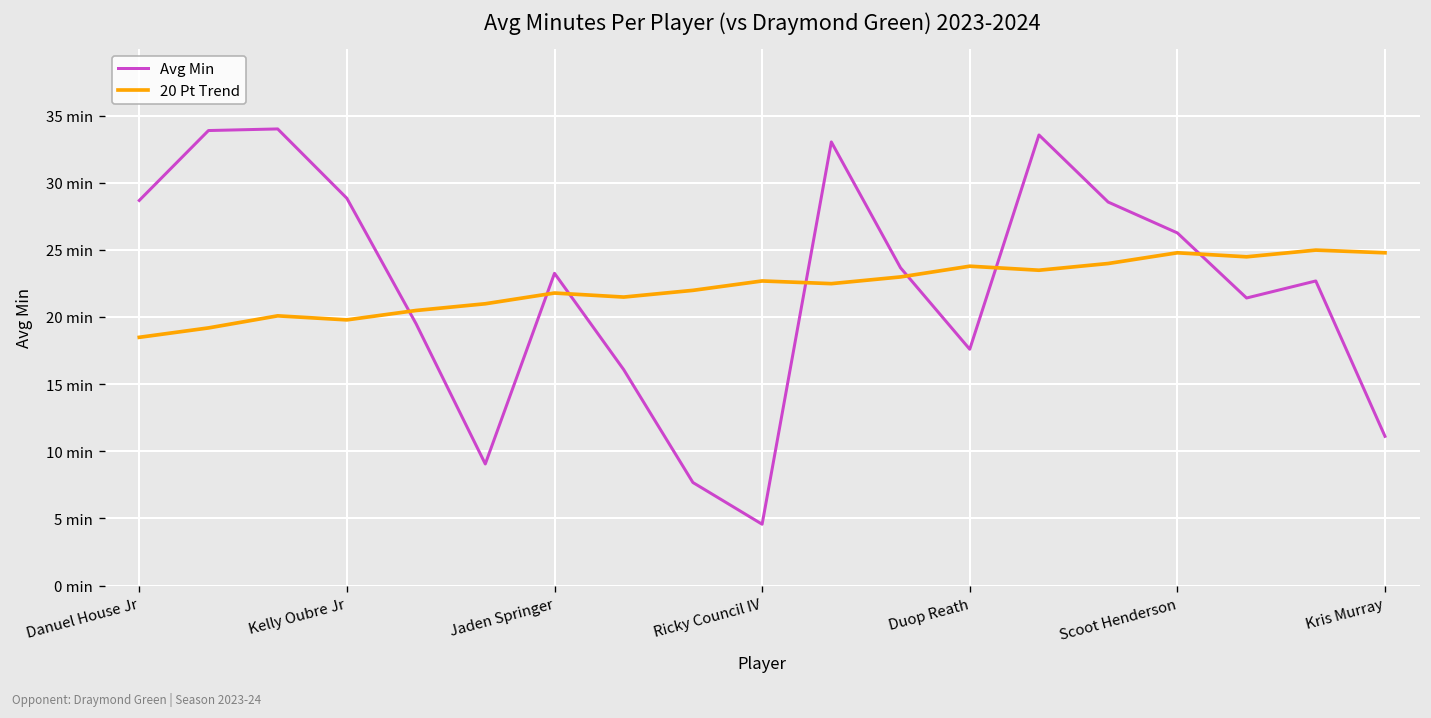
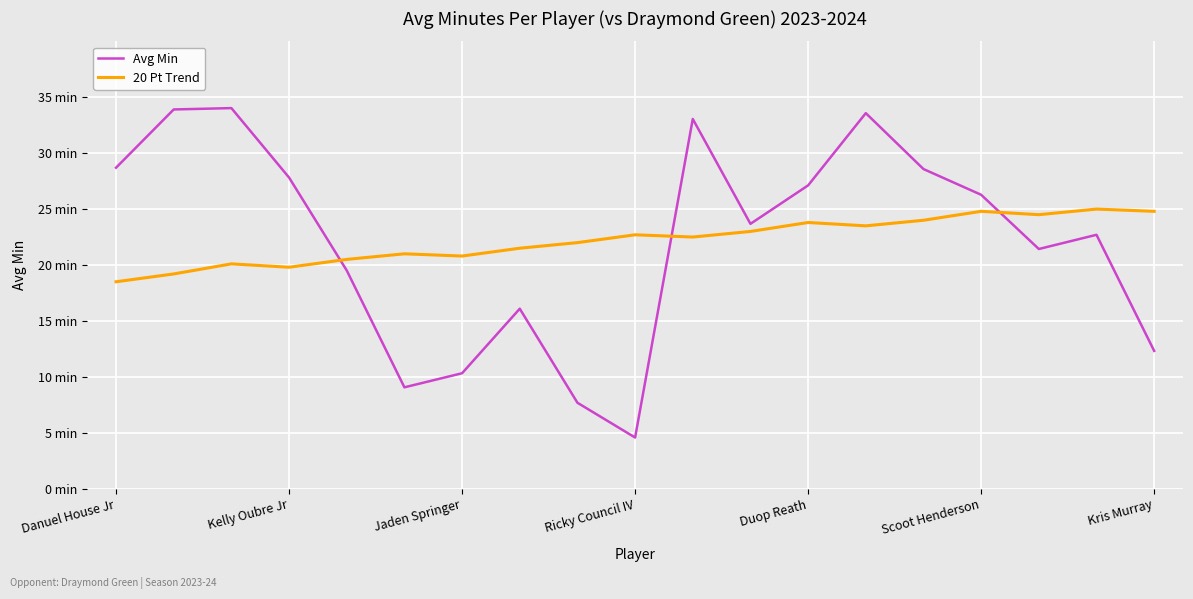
  {
    "Avg Min": {
      "Danuel House Jr": "28.7 min",
-     "Kelly Oubre Jr": "28.9 min",
-     "Jaden Springer": "23.3 min",
+     "Kelly Oubre Jr": "27.8 min",
+     "Jaden Springer": "10.3 min",
      "Ricky Council IV": "4.6 min",
-     "Duop Reath": "17.6 min",
+     "Duop Reath": "27.1 min",
      "Scoot Henderson": "26.3 min",
-     "Kris Murray": "11.1 min"
+     "Kris Murray": "12.3 min"
    },
    "20 Pt Trend": {
      "Danuel House Jr": "18.5 min",
      "Kelly Oubre Jr": "19.8 min",
-     "Jaden Springer": "21.8 min",
+     "Jaden Springer": "20.8 min",
      "Ricky Council IV": "22.7 min",
      "Duop Reath": "23.8 min",
      "Scoot Henderson": "24.8 min",
      "Kris Murray": "24.8 min"
    }
  }
